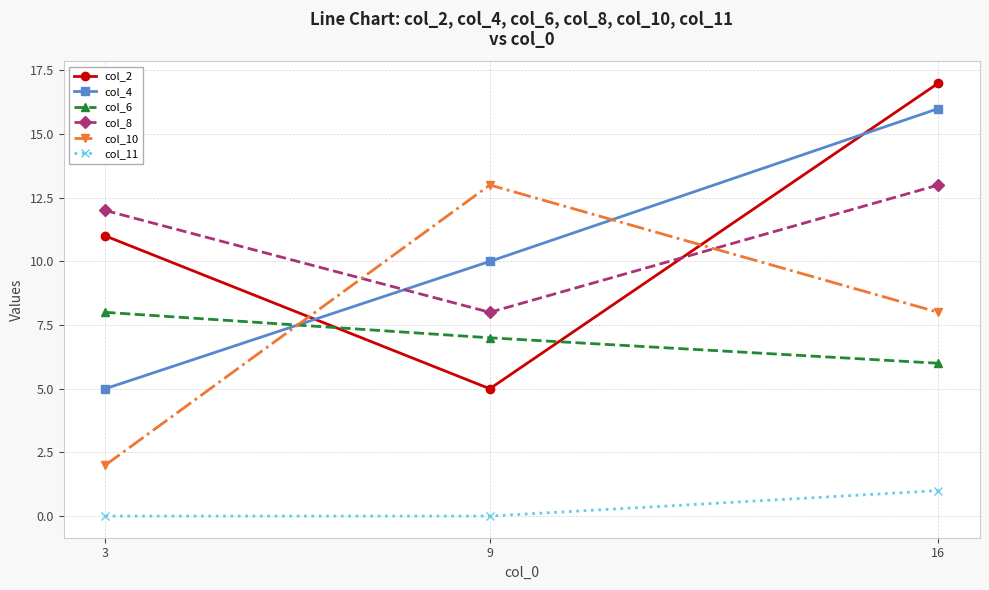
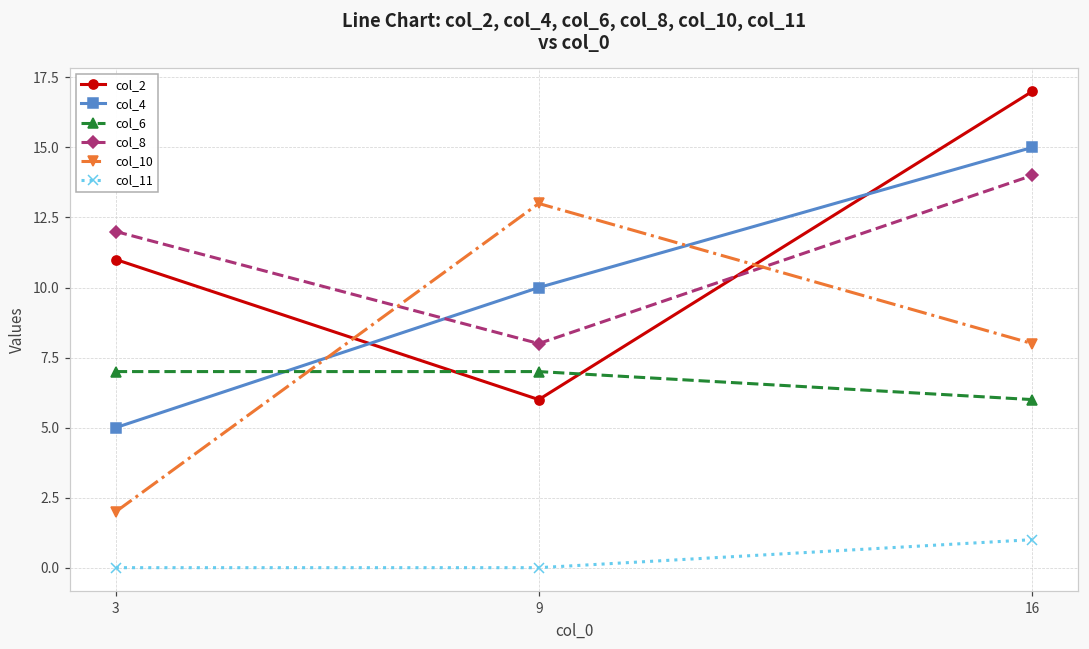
  {
    "col_2": {
      "3": 11,
-     "9": 5,
+     "9": 6,
      "16": 17
    },
    "col_4": {
      "3": 5,
      "9": 10,
-     "16": 16
+     "16": 15
    },
    "col_6": {
-     "3": 8,
+     "3": 7,
      "9": 7,
      "16": 6
    },
    "col_8": {
      "3": 12,
      "9": 8,
-     "16": 13
+     "16": 14
    },
    "col_10": {
      "3": 2,
      "9": 13,
      "16": 8
    },
    "col_11": {
      "3": 0,
      "9": 0,
      "16": 1
    }
  }
